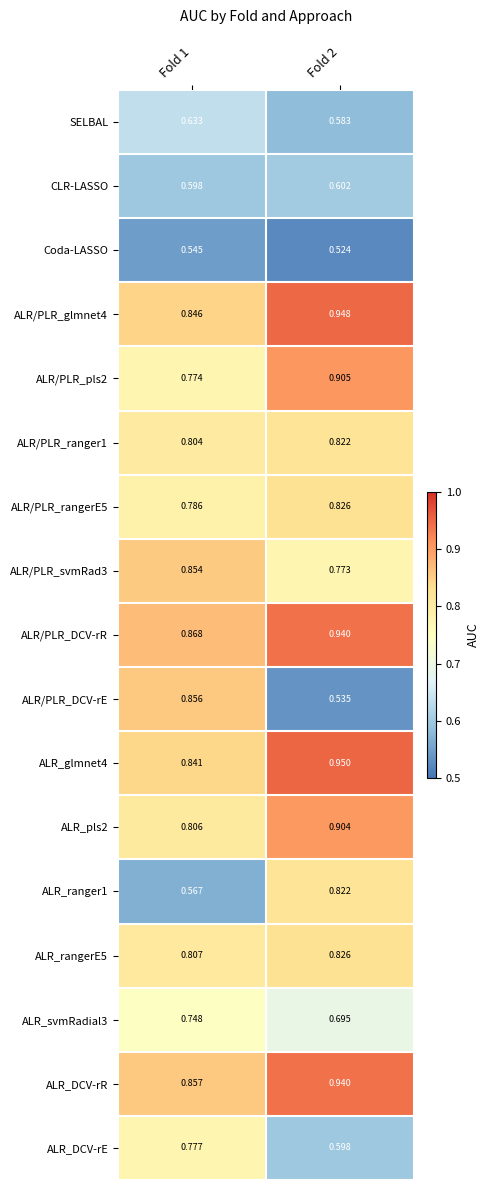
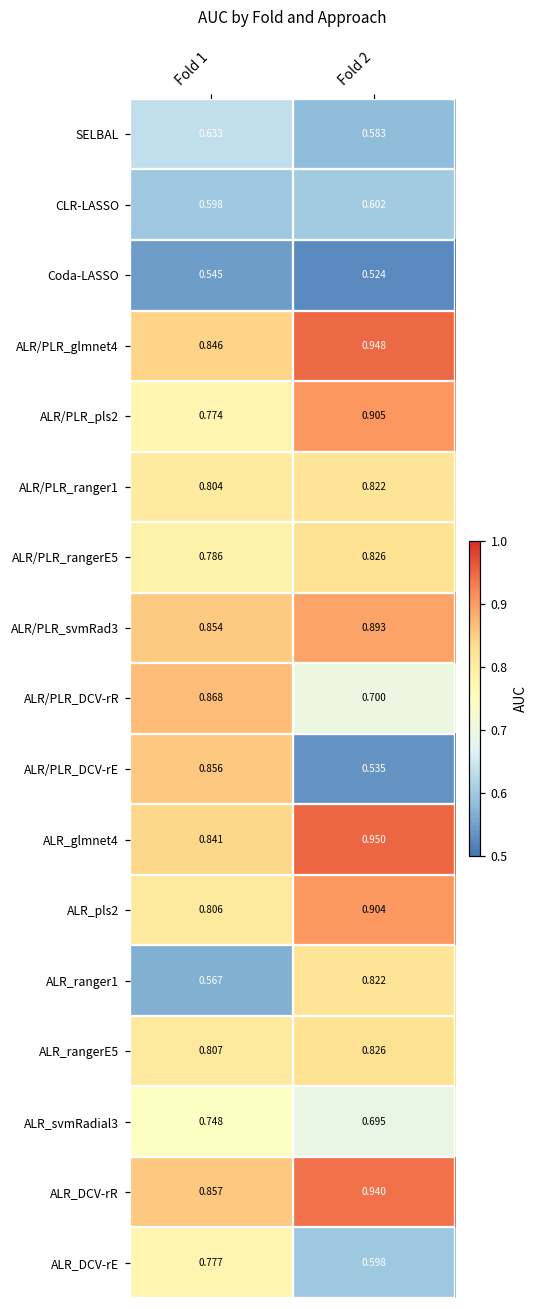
  {
    "SELBAL": {
      "Fold 1": 0.633,
      "Fold 2": 0.583
    },
    "CLR-LASSO": {
      "Fold 1": 0.598,
      "Fold 2": 0.602
    },
    "Coda-LASSO": {
      "Fold 1": 0.545,
      "Fold 2": 0.524
    },
    "ALR/PLR_glmnet4": {
      "Fold 1": 0.846,
      "Fold 2": 0.948
    },
    "ALR/PLR_pls2": {
      "Fold 1": 0.774,
      "Fold 2": 0.905
    },
    "ALR/PLR_ranger1": {
      "Fold 1": 0.804,
      "Fold 2": 0.822
    },
    "ALR/PLR_rangerE5": {
      "Fold 1": 0.786,
      "Fold 2": 0.826
    },
    "ALR/PLR_svmRad3": {
      "Fold 1": 0.854,
-     "Fold 2": 0.773
+     "Fold 2": 0.893
    },
    "ALR/PLR_DCV-rR": {
      "Fold 1": 0.868,
-     "Fold 2": 0.940
+     "Fold 2": 0.700
    },
    "ALR/PLR_DCV-rE": {
      "Fold 1": 0.856,
      "Fold 2": 0.535
    },
    "ALR_glmnet4": {
      "Fold 1": 0.841,
      "Fold 2": 0.950
    },
    "ALR_pls2": {
      "Fold 1": 0.806,
      "Fold 2": 0.904
    },
    "ALR_ranger1": {
      "Fold 1": 0.567,
      "Fold 2": 0.822
    },
    "ALR_rangerE5": {
      "Fold 1": 0.807,
      "Fold 2": 0.826
    },
    "ALR_svmRadial3": {
      "Fold 1": 0.748,
      "Fold 2": 0.695
    },
    "ALR_DCV-rR": {
      "Fold 1": 0.857,
      "Fold 2": 0.940
    },
    "ALR_DCV-rE": {
      "Fold 1": 0.777,
      "Fold 2": 0.598
    }
  }
